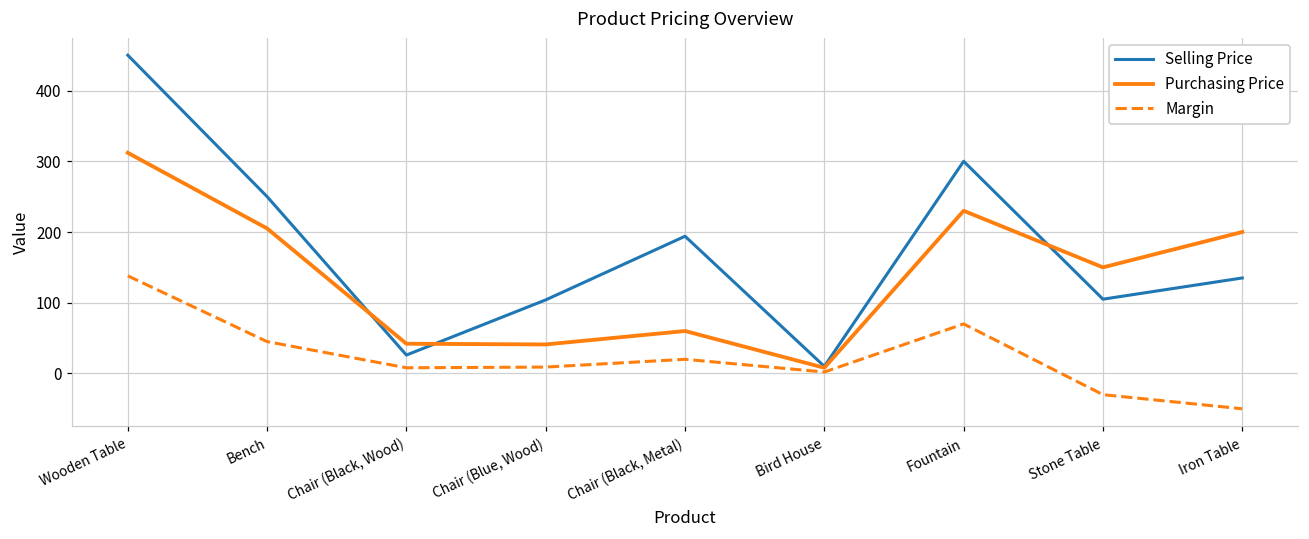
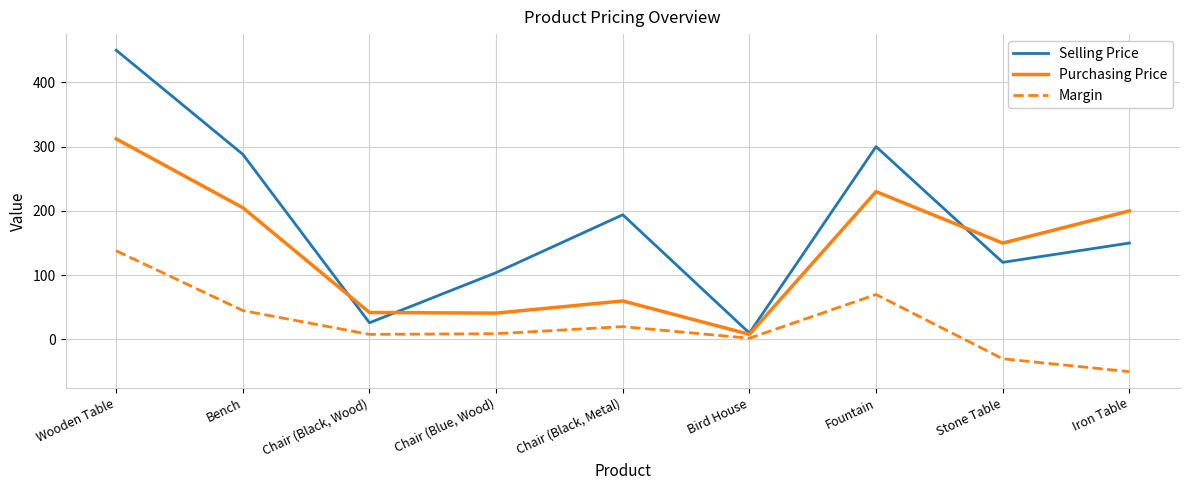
  {
    "Selling Price": {
      "Wooden Table": 450,
-     "Bench": 250,
+     "Bench": 290,
      "Chair (Black, Wood)": 30,
      "Chair (Blue, Wood)": 100,
      "Chair (Black, Metal)": 190,
      "Fountain": 300,
-     "Stone Table": 110,
-     "Iron Table": 140
+     "Stone Table": 120,
+     "Iron Table": 150
    }
  }
